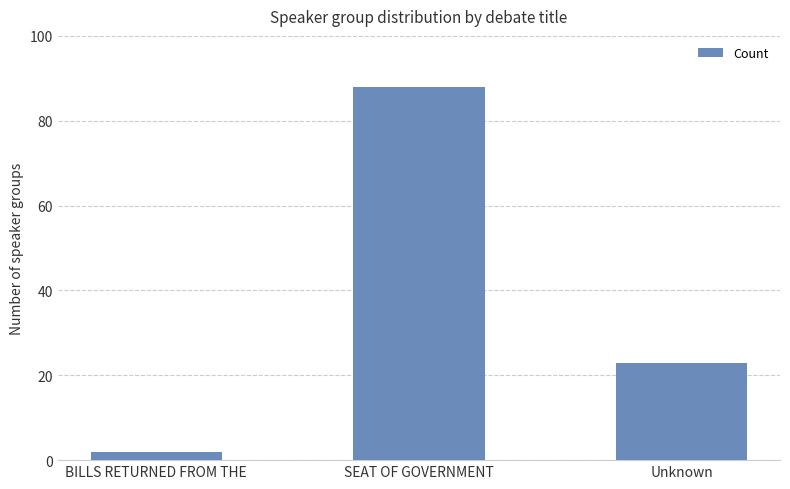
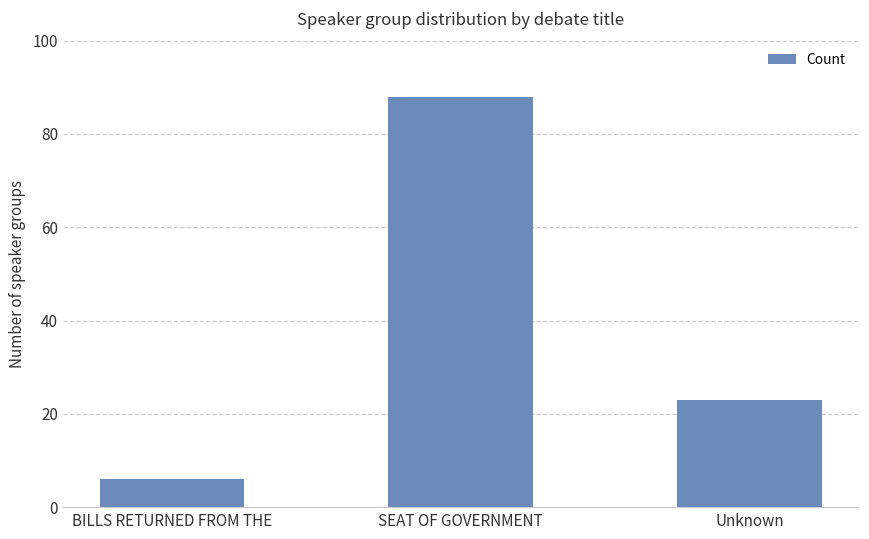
  {
-   "BILLS RETURNED FROM THE": 2,
+   "BILLS RETURNED FROM THE": 6,
    "SEAT OF GOVERNMENT": 88,
    "Unknown": 23
  }
